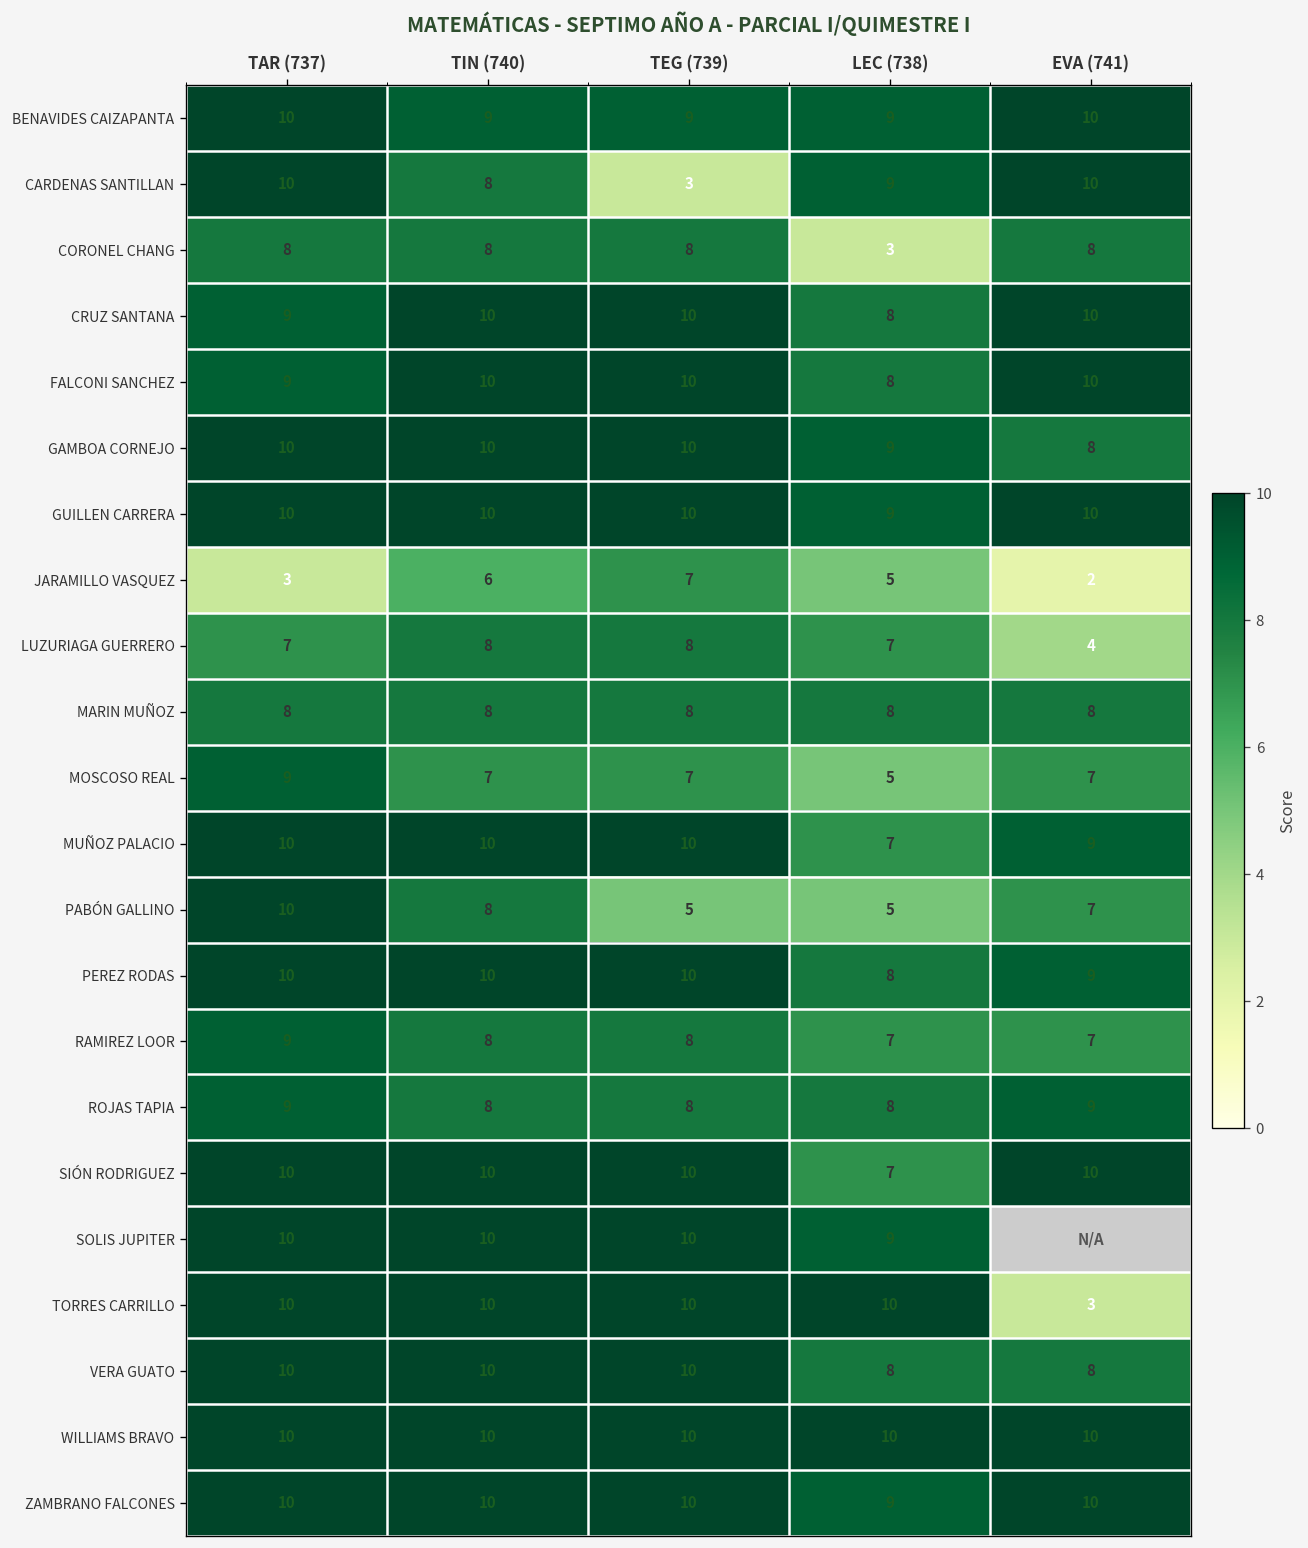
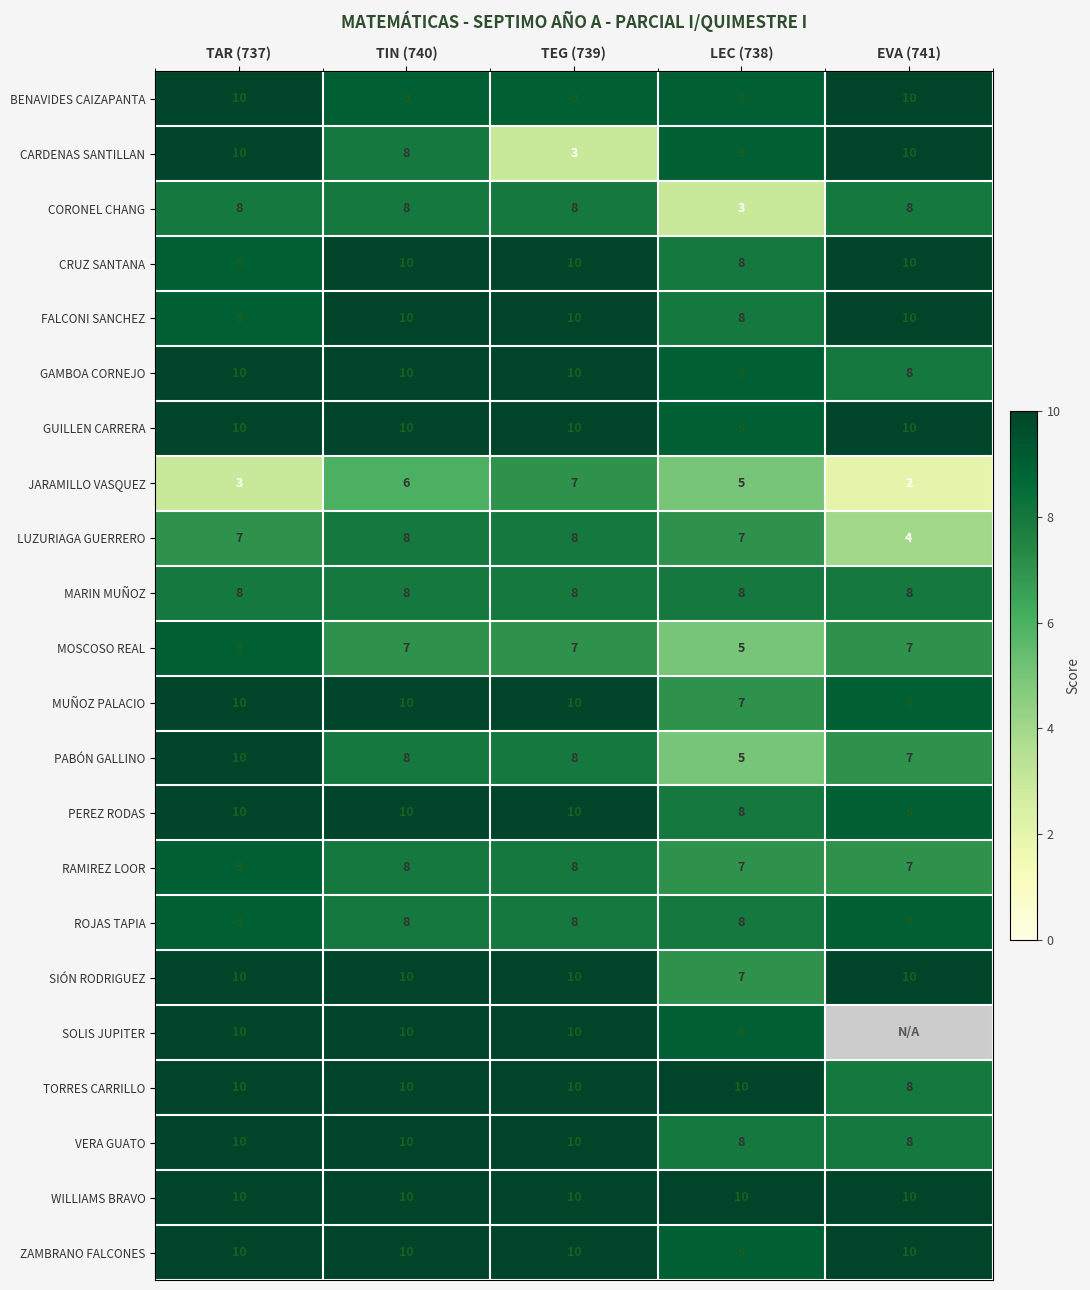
  {
    "CARDENAS SANTILLAN": {
      "TIN (740)": 8,
      "TEG (739)": 3
    },
    "CORONEL CHANG": {
      "TAR (737)": 8,
      "TIN (740)": 8,
      "TEG (739)": 8,
      "LEC (738)": 3,
      "EVA (741)": 8
    },
    "CRUZ SANTANA": {
      "LEC (738)": 8
    },
    "FALCONI SANCHEZ": {
      "LEC (738)": 8
    },
    "GAMBOA CORNEJO": {
      "EVA (741)": 8
    },
    "JARAMILLO VASQUEZ": {
      "TAR (737)": 3,
      "TIN (740)": 6,
      "TEG (739)": 7,
      "LEC (738)": 5,
      "EVA (741)": 2
    },
    "LUZURIAGA GUERRERO": {
      "TAR (737)": 7,
      "TIN (740)": 8,
      "TEG (739)": 8,
      "LEC (738)": 7,
      "EVA (741)": 4
    },
    "MARIN MUÑOZ": {
      "TAR (737)": 8,
      "TIN (740)": 8,
      "TEG (739)": 8,
      "LEC (738)": 8,
      "EVA (741)": 8
    },
    "MOSCOSO REAL": {
      "TIN (740)": 7,
      "TEG (739)": 7,
      "LEC (738)": 5,
      "EVA (741)": 7
    },
    "MUÑOZ PALACIO": {
      "LEC (738)": 7
    },
    "PABÓN GALLINO": {
      "TIN (740)": 8,
-     "TEG (739)": 5,
+     "TEG (739)": 8,
      "LEC (738)": 5,
      "EVA (741)": 7
    },
    "PEREZ RODAS": {
      "LEC (738)": 8
    },
    "RAMIREZ LOOR": {
      "TIN (740)": 8,
      "TEG (739)": 8,
      "LEC (738)": 7,
      "EVA (741)": 7
    },
    "ROJAS TAPIA": {
      "TIN (740)": 8,
      "TEG (739)": 8,
      "LEC (738)": 8
    },
    "SIÓN RODRIGUEZ": {
      "LEC (738)": 7
    },
    "TORRES CARRILLO": {
-     "EVA (741)": 3
+     "EVA (741)": 8
    },
    "VERA GUATO": {
      "LEC (738)": 8,
      "EVA (741)": 8
    }
  }
